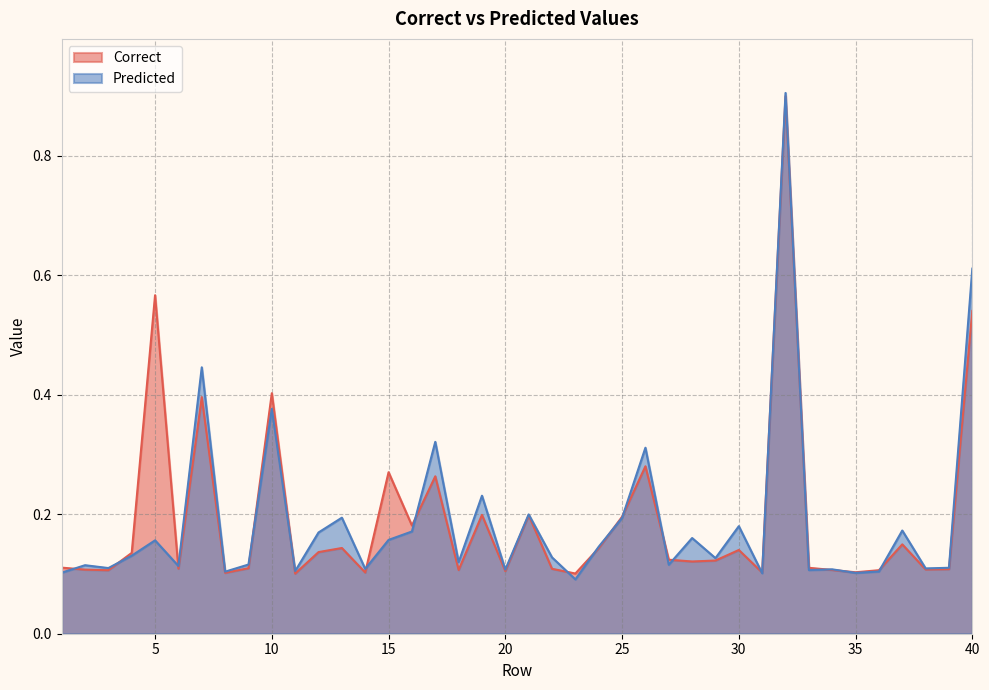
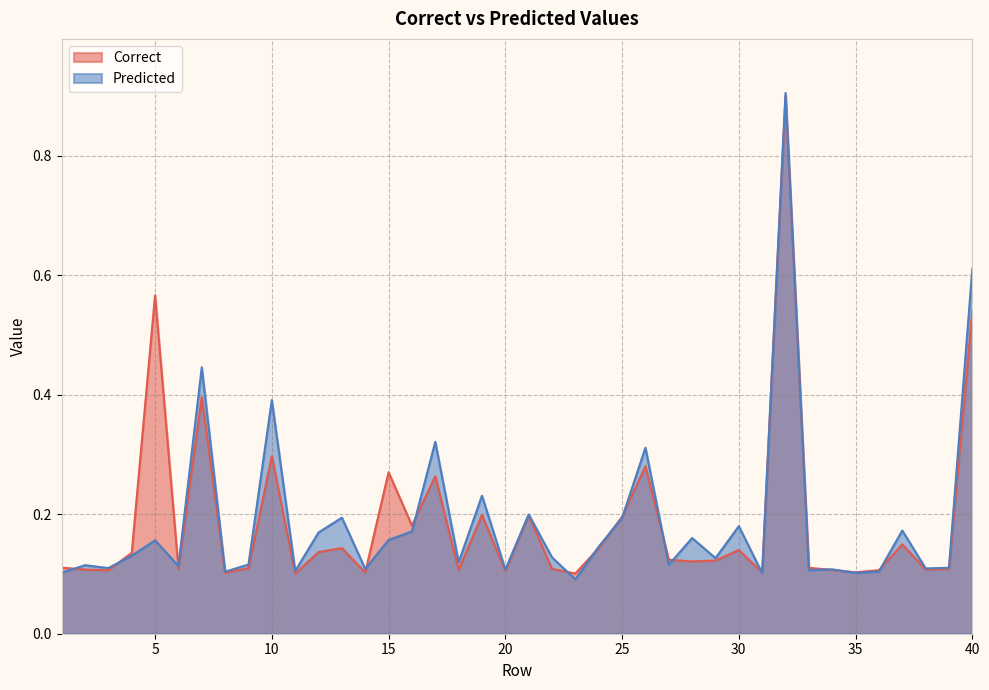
  {
    "Correct": {
      "5": 0.57,
-     "10": 0.40,
+     "10": 0.30,
      "15": 0.27,
      "30": 0.14,
      "40": 0.54
    },
    "Predicted": {
      "5": 0.16,
-     "10": 0.38,
+     "10": 0.39,
      "15": 0.16,
      "30": 0.18,
      "40": 0.61
    }
  }
